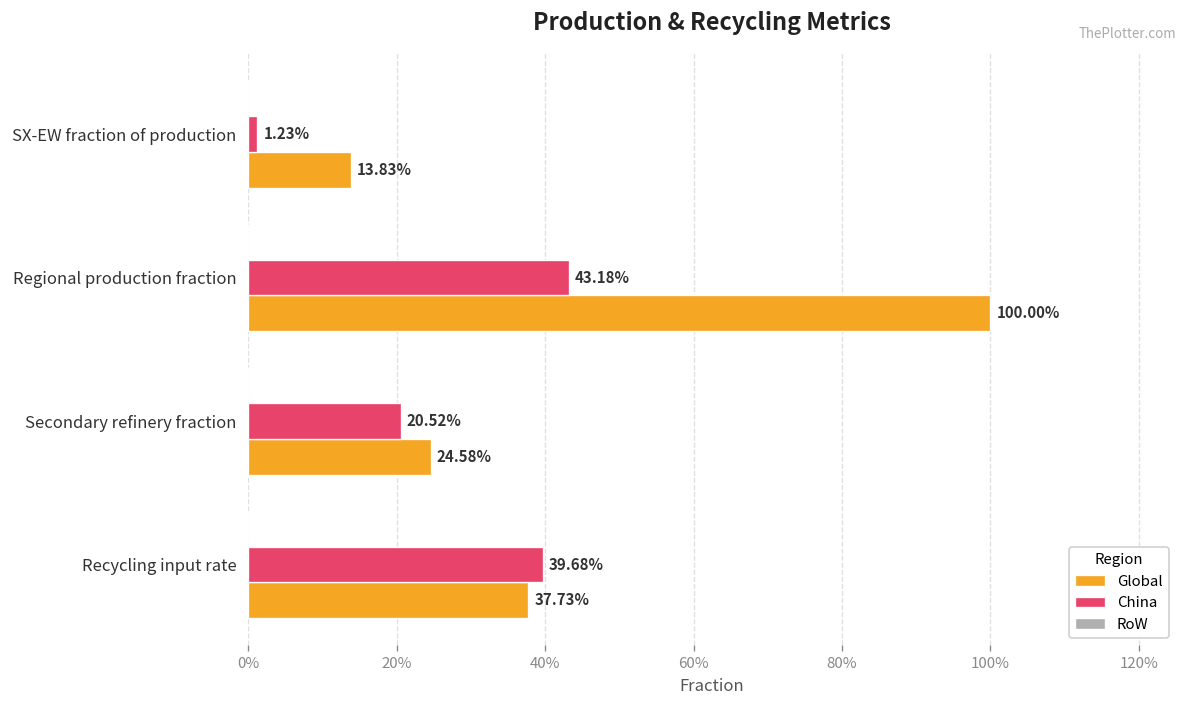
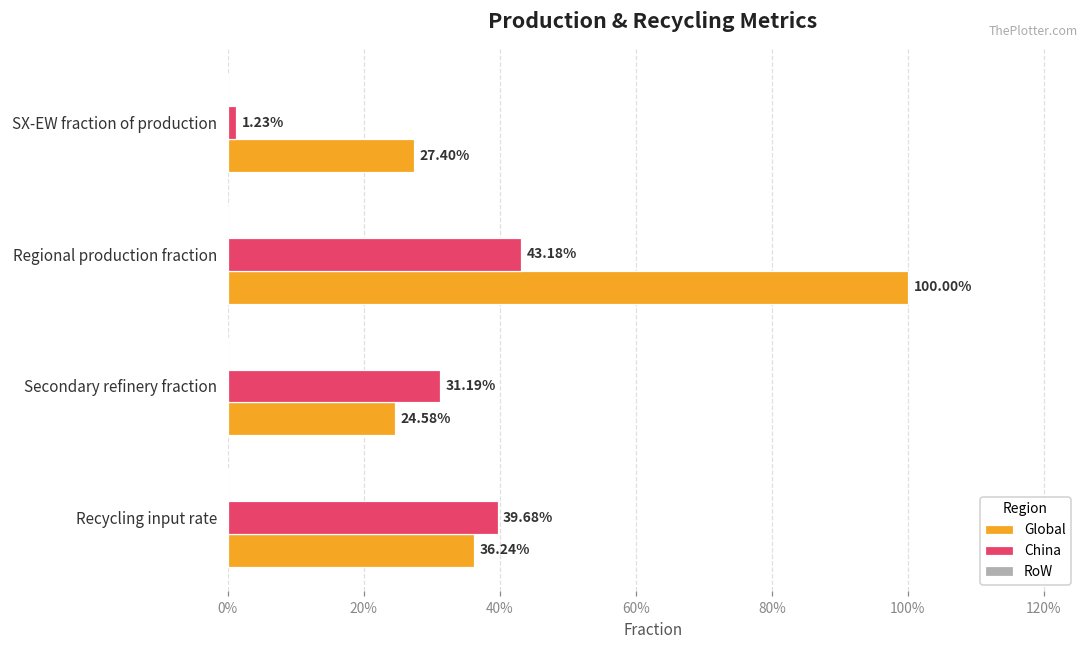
  {
    "Global": {
-     "SX-EW fraction of production": "13.83%",
+     "SX-EW fraction of production": "27.40%",
      "Regional production fraction": "100.00%",
      "Secondary refinery fraction": "24.58%",
-     "Recycling input rate": "37.73%"
+     "Recycling input rate": "36.24%"
    },
    "China": {
      "SX-EW fraction of production": "1.23%",
      "Regional production fraction": "43.18%",
-     "Secondary refinery fraction": "20.52%",
+     "Secondary refinery fraction": "31.19%",
      "Recycling input rate": "39.68%"
    },
    "RoW": {
      "SX-EW fraction of production": "0%",
      "Regional production fraction": "0%",
      "Secondary refinery fraction": "0%",
      "Recycling input rate": "0%"
    }
  }
